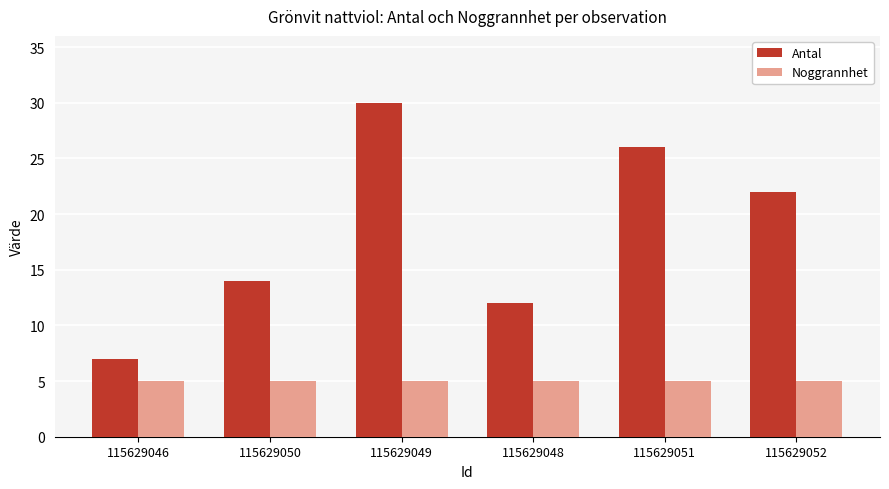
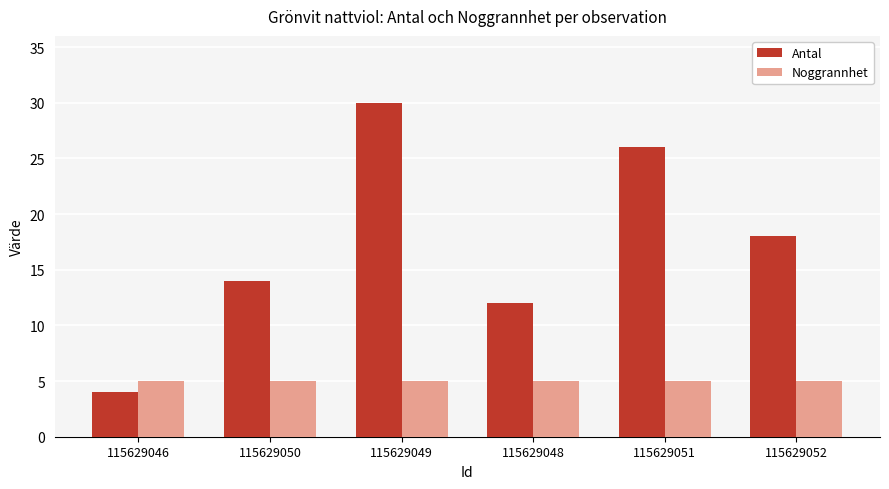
  {
    "Antal": {
-     "115629046": 7,
+     "115629046": 4,
      "115629050": 14,
      "115629049": 30,
      "115629048": 12,
      "115629051": 26,
-     "115629052": 22
+     "115629052": 18
    },
    "Noggrannhet": {
      "115629046": 5,
      "115629050": 5,
      "115629049": 5,
      "115629048": 5,
      "115629051": 5,
      "115629052": 5
    }
  }
